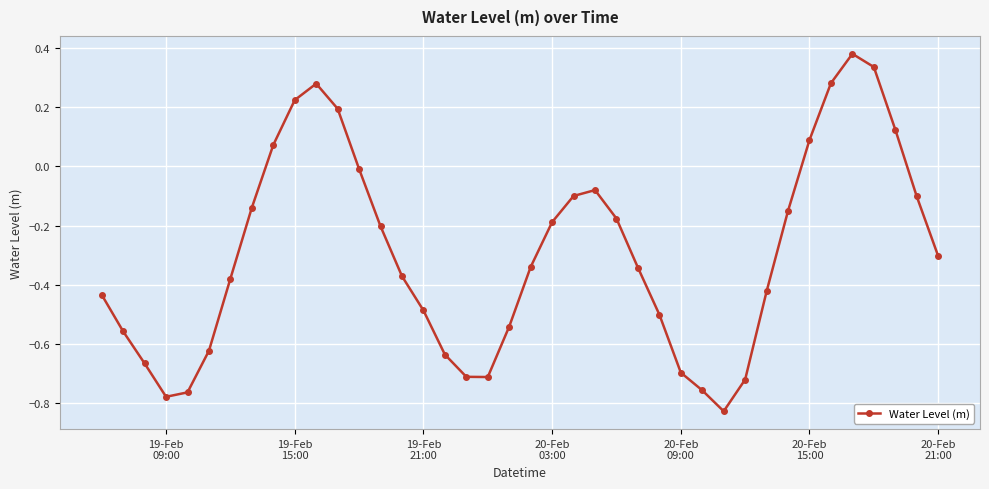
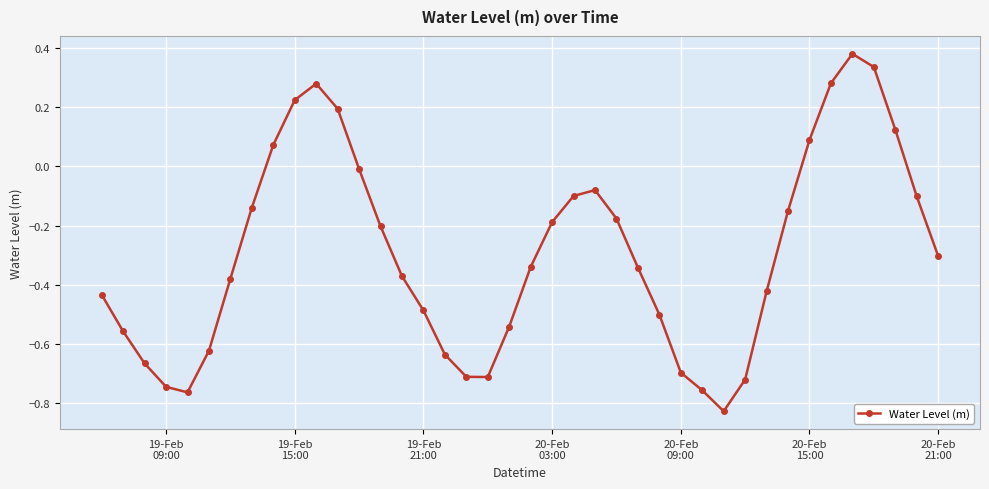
  {
-   "19-Feb 09:00": -0.78,
+   "19-Feb 09:00": -0.74,
    "19-Feb 15:00": 0.22,
    "19-Feb 21:00": -0.49,
    "20-Feb 03:00": -0.19,
    "20-Feb 09:00": -0.70,
    "20-Feb 15:00": 0.09,
    "20-Feb 21:00": -0.30
  }
